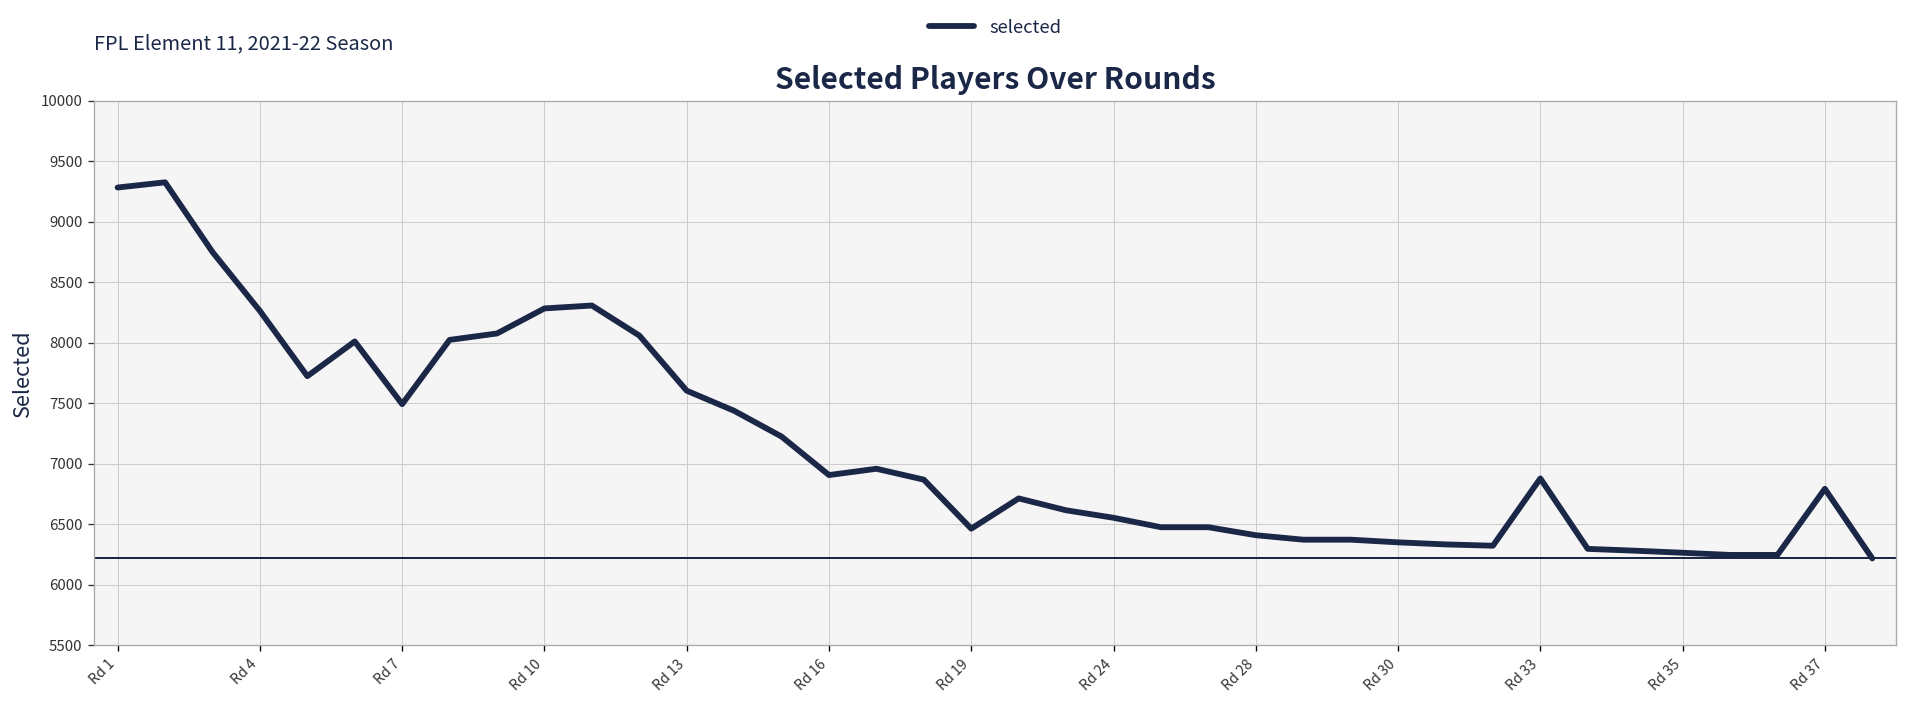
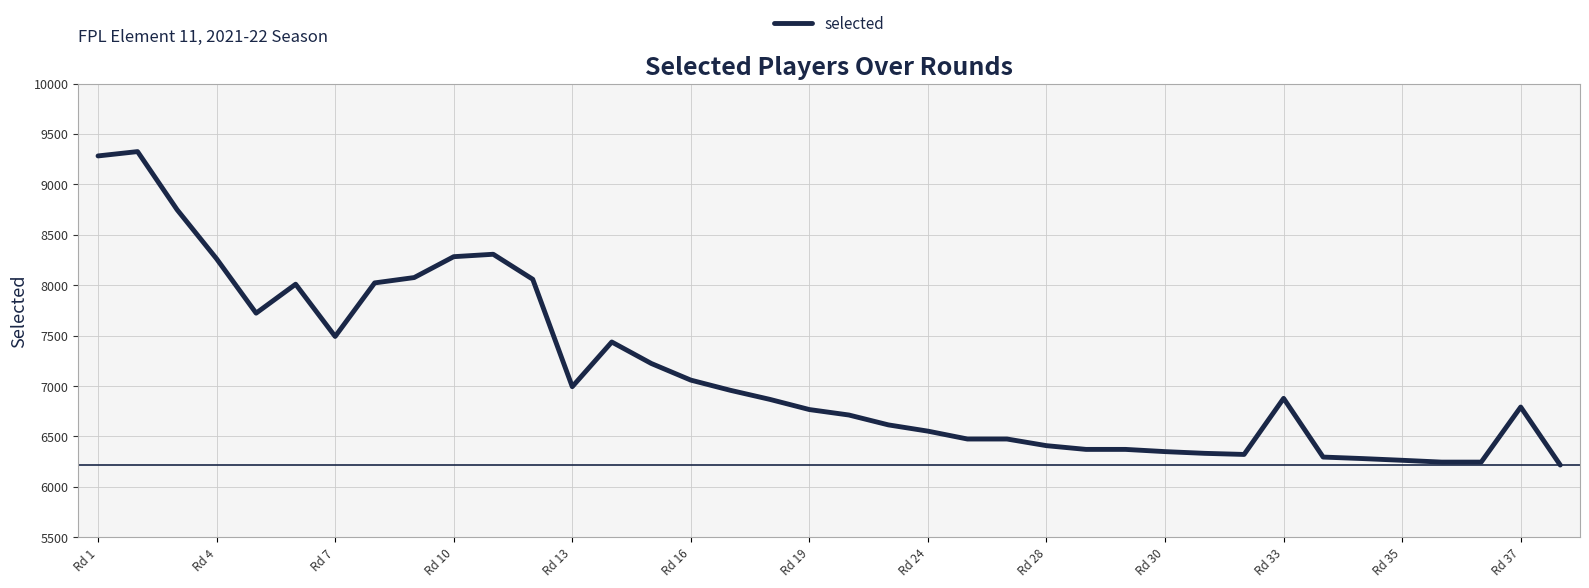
  {
    "Rd 1": 9280,
    "Rd 4": 8260,
    "Rd 7": 7490,
    "Rd 10": 8280,
-   "Rd 13": 7600,
-   "Rd 16": 6910,
-   "Rd 19": 6460,
+   "Rd 13": 6990,
+   "Rd 16": 7060,
+   "Rd 19": 6770,
    "Rd 24": 6550,
    "Rd 28": 6410,
    "Rd 30": 6350,
    "Rd 33": 6880,
    "Rd 35": 6260,
    "Rd 37": 6790
  }
